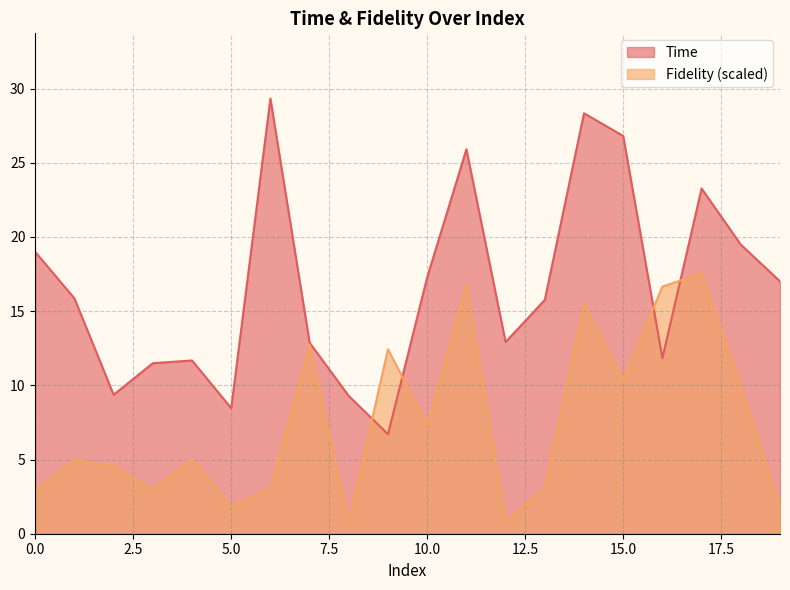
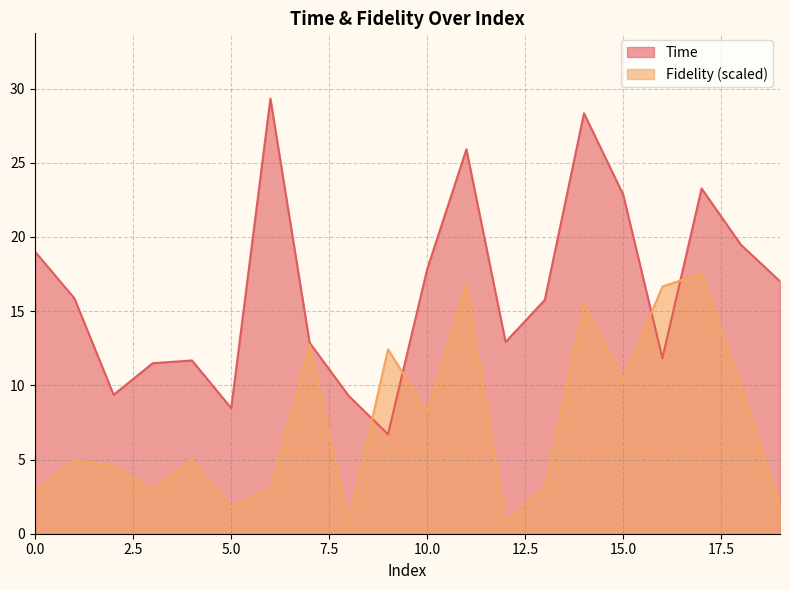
  {
    "Time": {
      "0.0": 19.0,
      "5.0": 8.5,
-     "10.0": 17.3,
-     "15.0": 26.8
+     "10.0": 17.8,
+     "15.0": 22.8
    },
    "Fidelity (scaled)": {
      "0.0": 2.9,
      "5.0": 1.8,
-     "10.0": 7.3,
+     "10.0": 8.2,
      "15.0": 10.4
    }
  }
